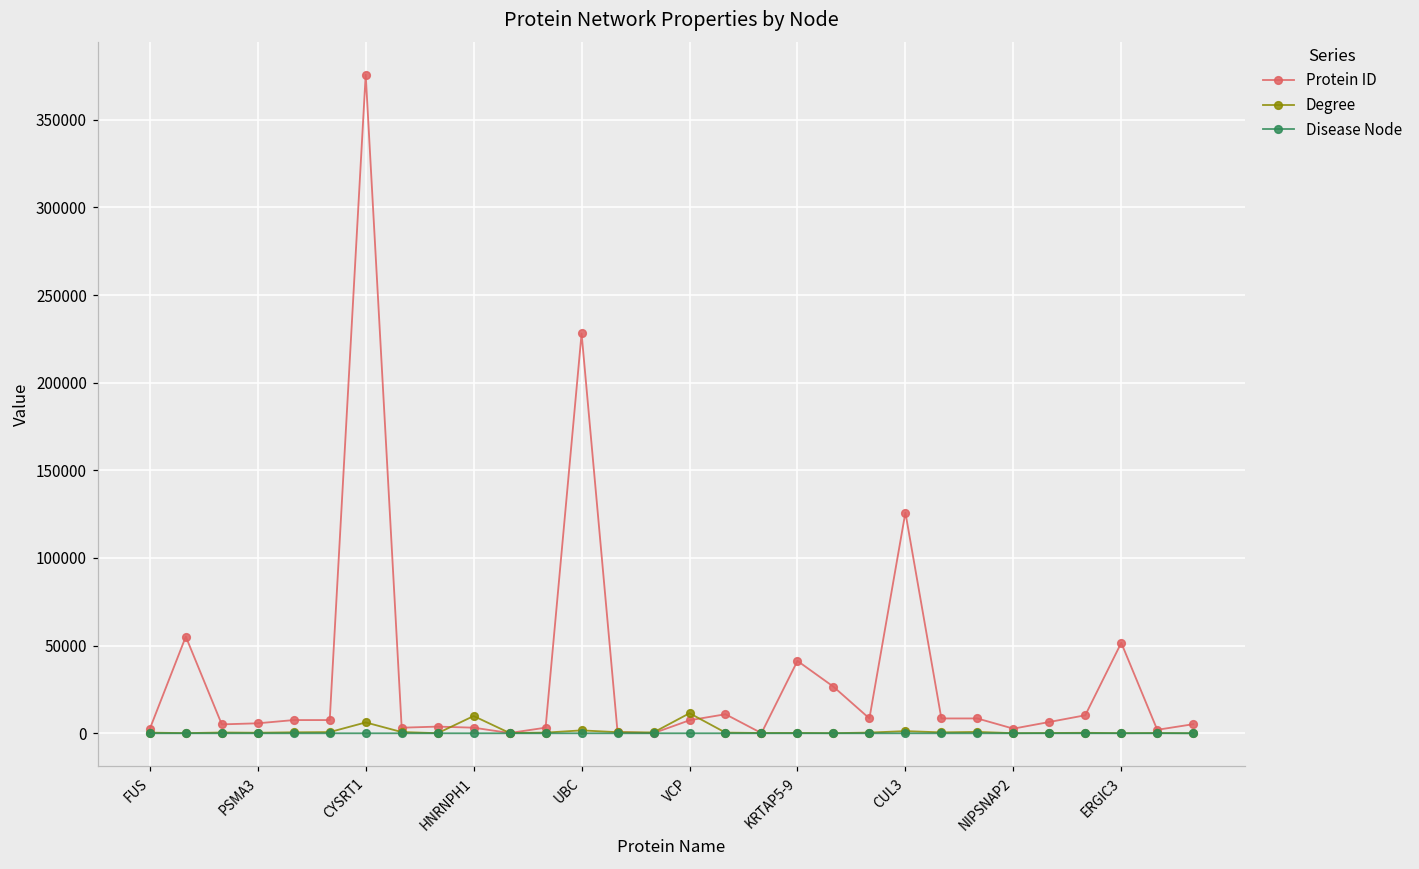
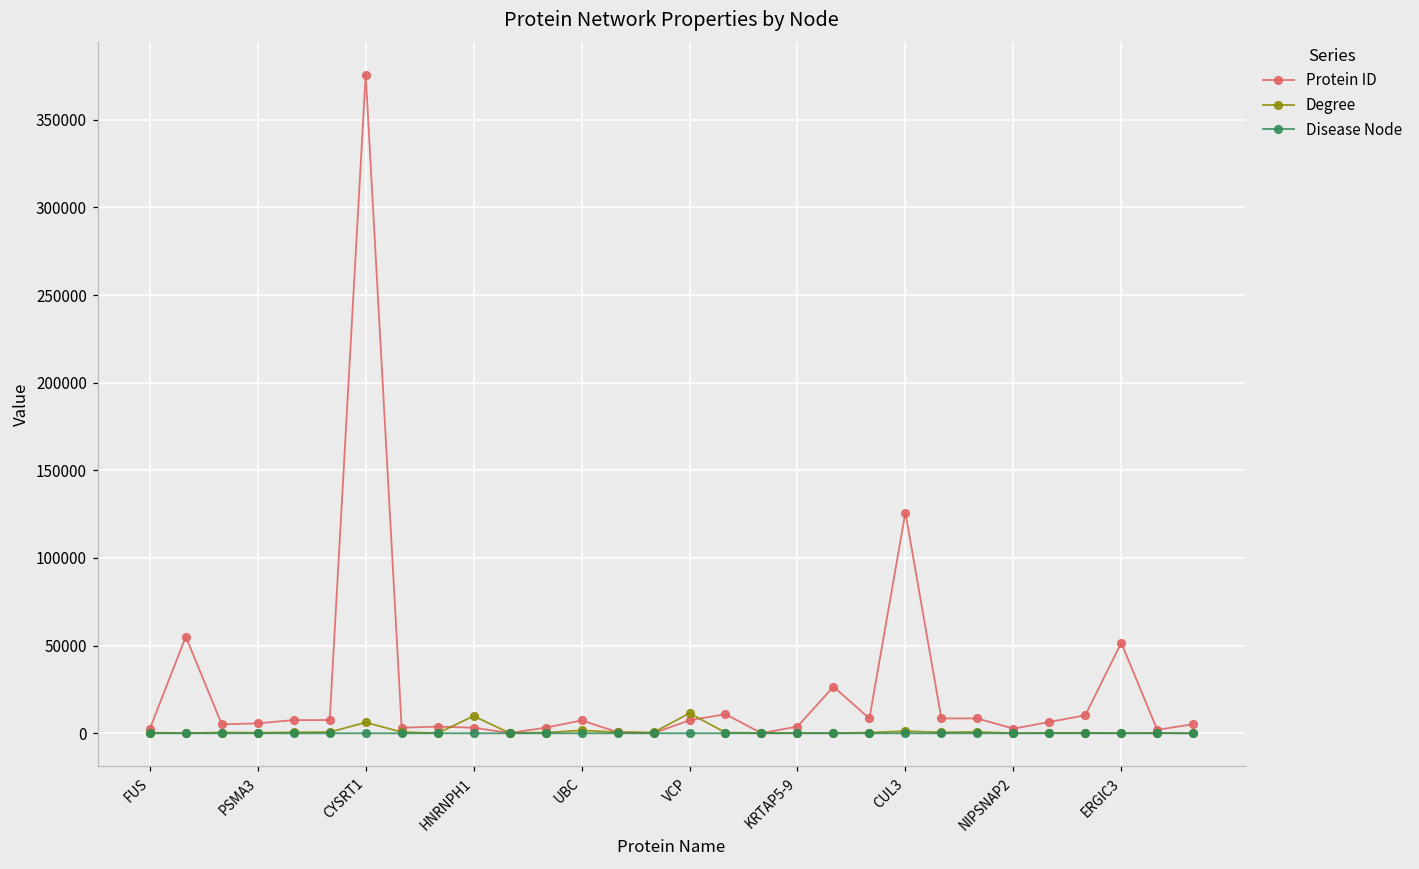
  {
    "Protein ID": {
      "FUS": 3000,
      "PSMA3": 6000,
      "CYSRT1": 376000,
      "HNRNPH1": 3000,
-     "UBC": 228000,
+     "UBC": 7000,
      "VCP": 7000,
-     "KRTAP5-9": 41000,
+     "KRTAP5-9": 4000,
      "CUL3": 126000,
      "NIPSNAP2": 3000,
      "ERGIC3": 52000
    },
    "Degree": {
      "CYSRT1": 6000,
      "HNRNPH1": 10000,
      "UBC": 2000,
      "VCP": 11000
    },
    "Disease Node": {
      "CYSRT1": 0,
      "HNRNPH1": 0,
      "UBC": 0,
      "VCP": 0
    }
  }
